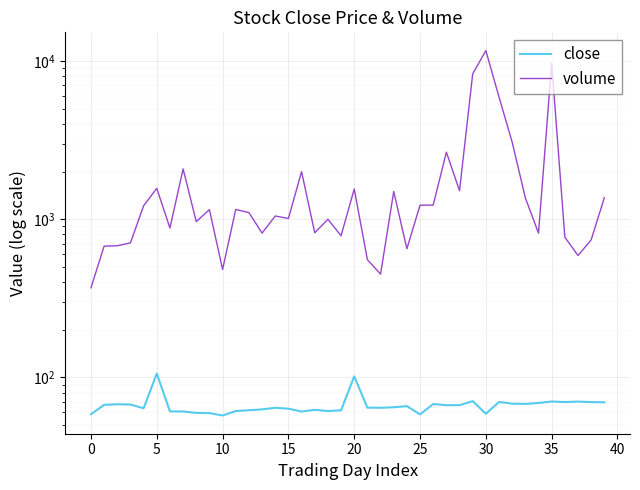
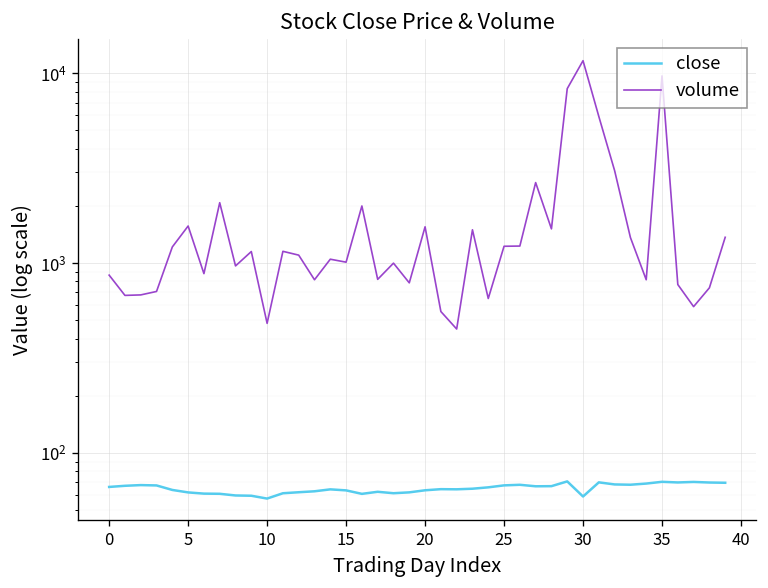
  {
    "close": {
-     "0": 58,
-     "5": 110,
+     "0": 66,
+     "5": 62,
      "10": 57,
      "15": 63,
-     "20": 100,
-     "25": 58,
+     "20": 63,
+     "25": 67,
      "30": 59,
      "35": 70
    },
    "volume": {
-     "0": 370,
+     "0": 900,
      "5": 1600,
      "10": 480,
      "15": 1000,
      "20": 1600,
      "25": 1200,
      "30": 12000
    }
  }
